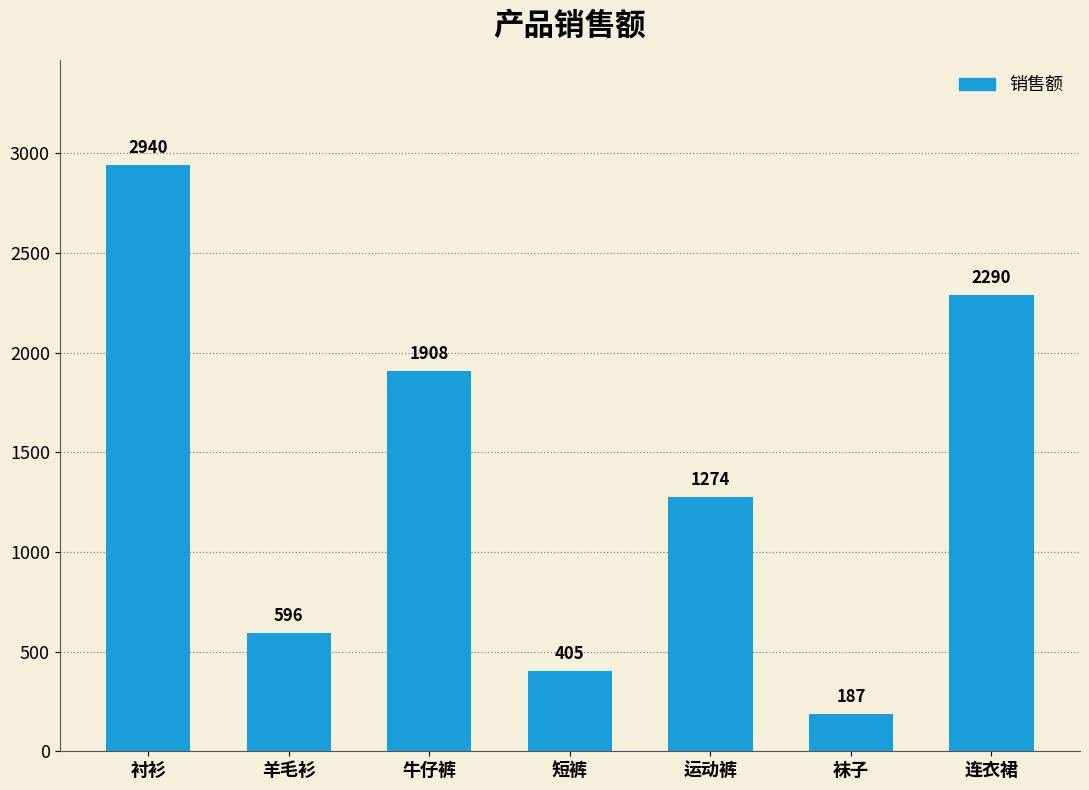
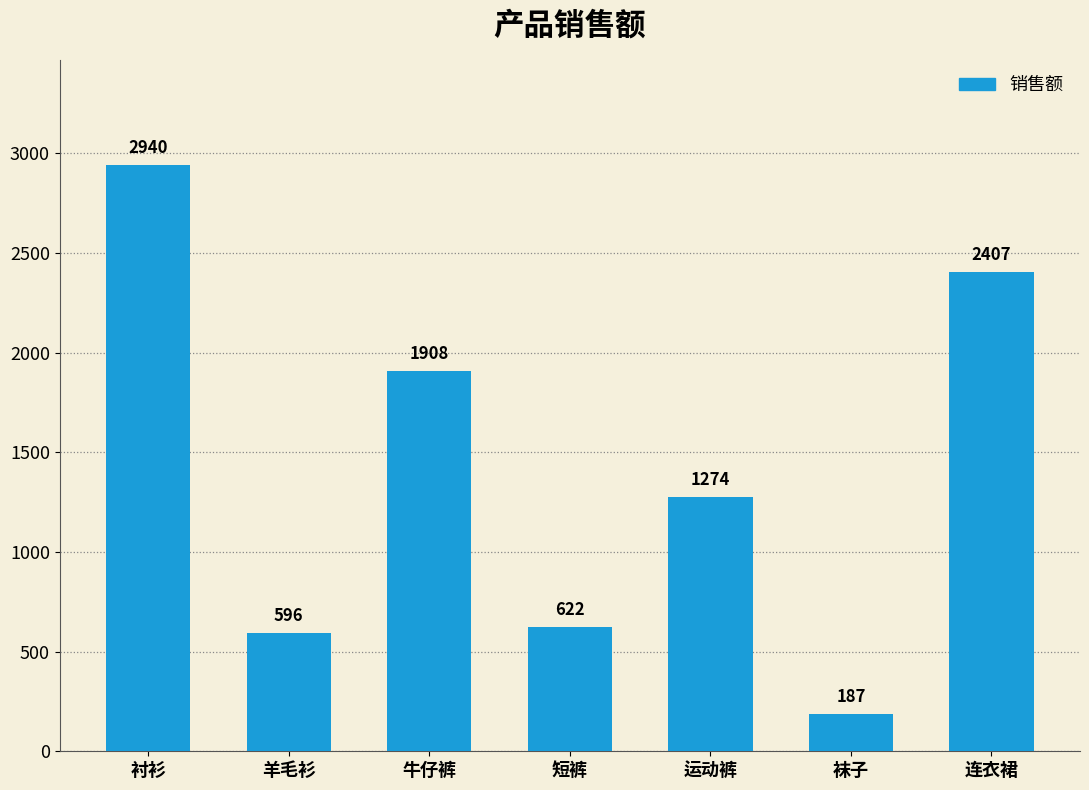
  {
    "衬衫": 2940,
    "羊毛衫": 596,
    "牛仔裤": 1908,
-   "短裤": 405,
+   "短裤": 622,
    "运动裤": 1274,
    "袜子": 187,
-   "连衣裙": 2290
+   "连衣裙": 2407
  }
